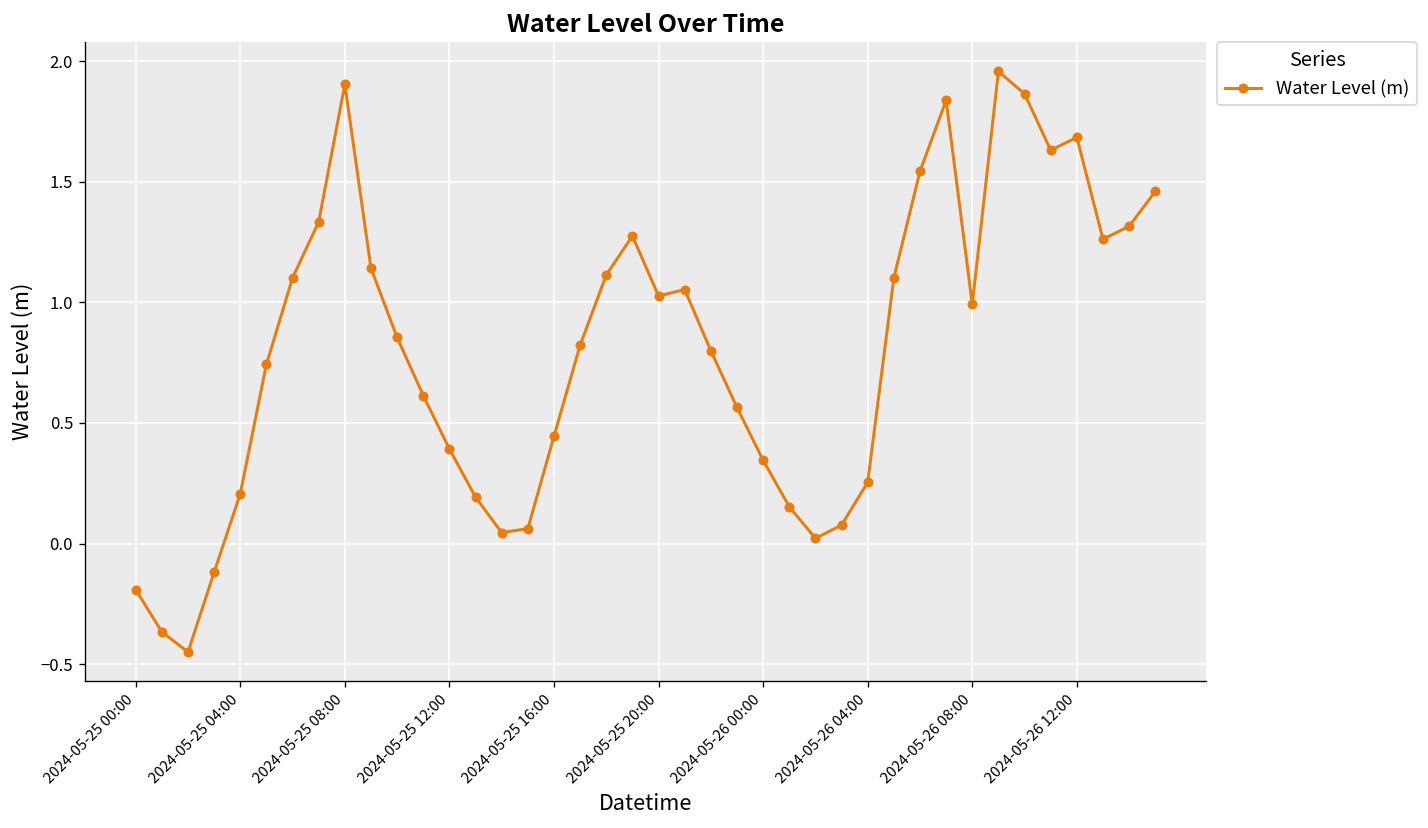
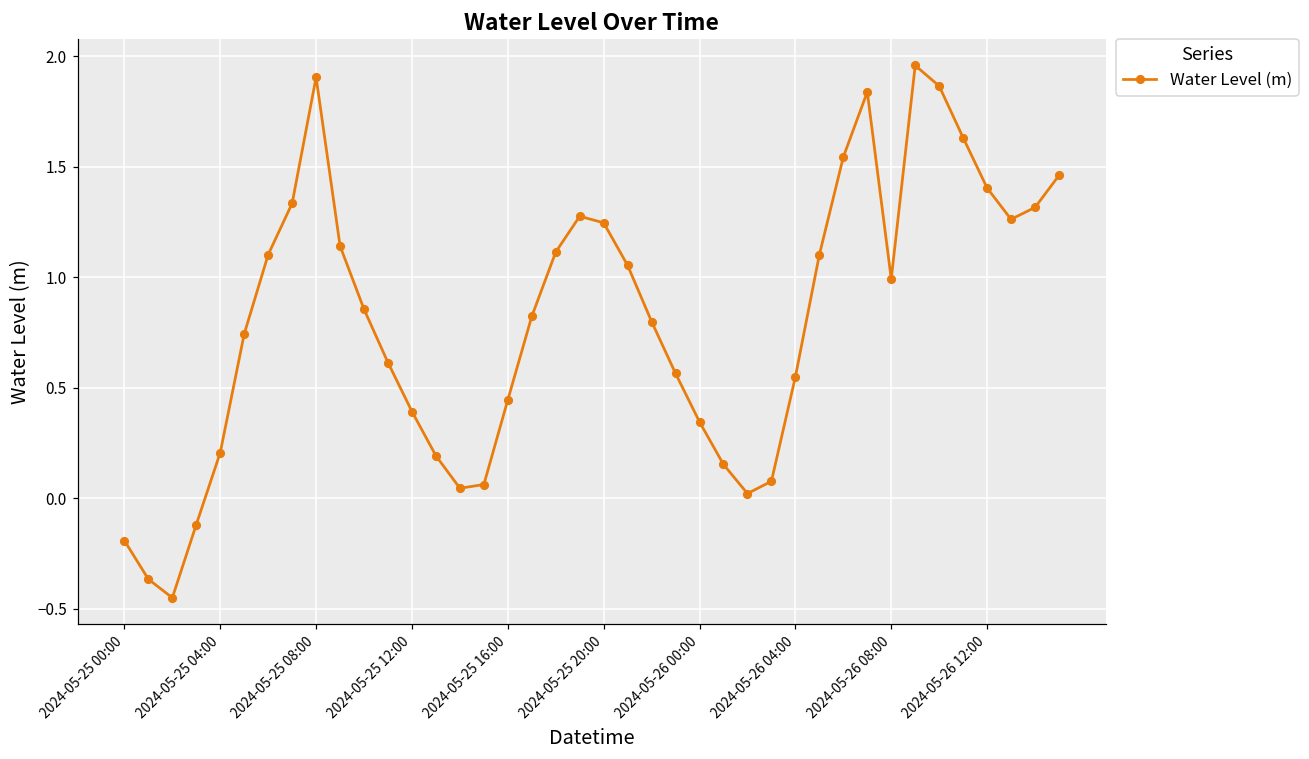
  {
    "2024-05-25 00:00": -0.19,
    "2024-05-25 04:00": 0.21,
    "2024-05-25 08:00": 1.90,
    "2024-05-25 12:00": 0.39,
    "2024-05-25 16:00": 0.45,
-   "2024-05-25 20:00": 1.03,
+   "2024-05-25 20:00": 1.25,
    "2024-05-26 00:00": 0.35,
-   "2024-05-26 04:00": 0.25,
+   "2024-05-26 04:00": 0.55,
    "2024-05-26 08:00": 0.99,
-   "2024-05-26 12:00": 1.68
+   "2024-05-26 12:00": 1.40
  }
